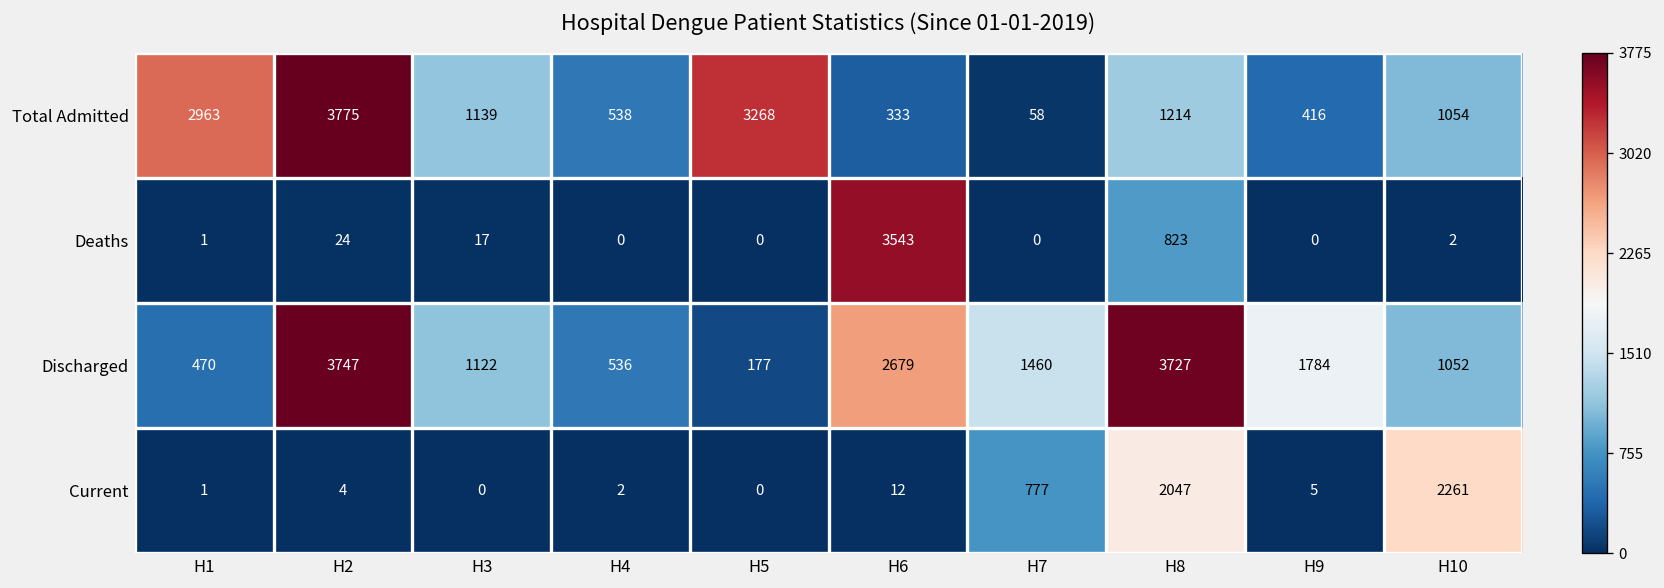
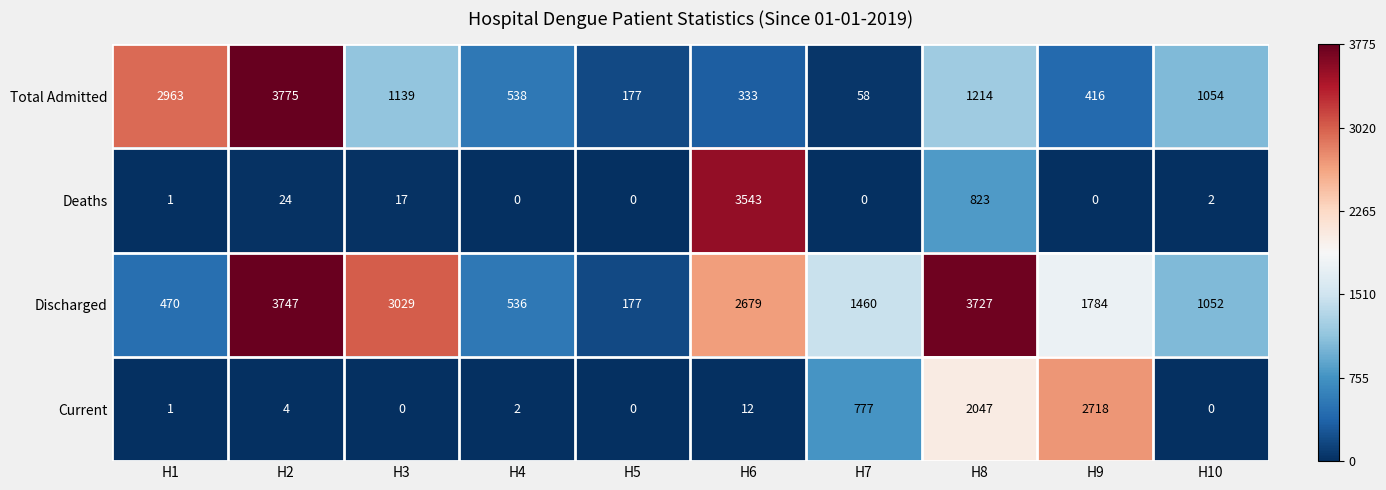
  {
    "Total Admitted": {
      "H1": 2963,
      "H2": 3775,
      "H3": 1139,
      "H4": 538,
-     "H5": 3268,
+     "H5": 177,
      "H6": 333,
      "H7": 58,
      "H8": 1214,
      "H9": 416,
      "H10": 1054
    },
    "Deaths": {
      "H1": 1,
      "H2": 24,
      "H3": 17,
      "H4": 0,
      "H5": 0,
      "H6": 3543,
      "H7": 0,
      "H8": 823,
      "H9": 0,
      "H10": 2
    },
    "Discharged": {
      "H1": 470,
      "H2": 3747,
-     "H3": 1122,
+     "H3": 3029,
      "H4": 536,
      "H5": 177,
      "H6": 2679,
      "H7": 1460,
      "H8": 3727,
      "H9": 1784,
      "H10": 1052
    },
    "Current": {
      "H1": 1,
      "H2": 4,
      "H3": 0,
      "H4": 2,
      "H5": 0,
      "H6": 12,
      "H7": 777,
      "H8": 2047,
-     "H9": 5,
-     "H10": 2261
+     "H9": 2718,
+     "H10": 0
    }
  }
